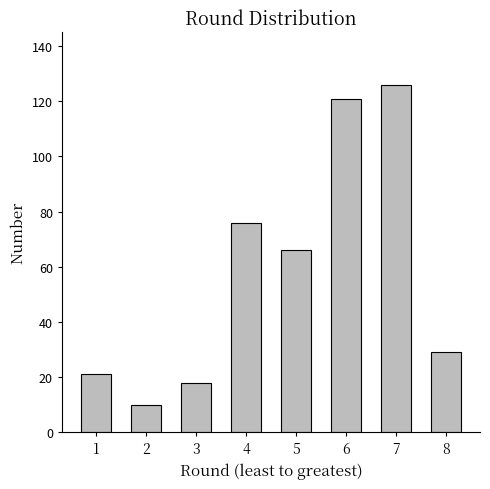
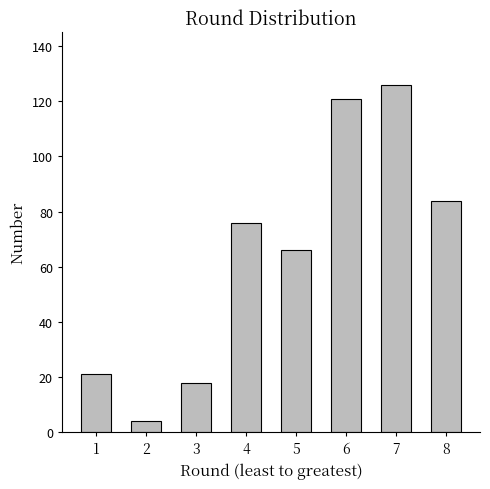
  {
    "1": 21,
-   "2": 10,
+   "2": 4,
    "3": 18,
    "4": 76,
    "5": 66,
    "6": 121,
    "7": 126,
-   "8": 29
+   "8": 84
  }
